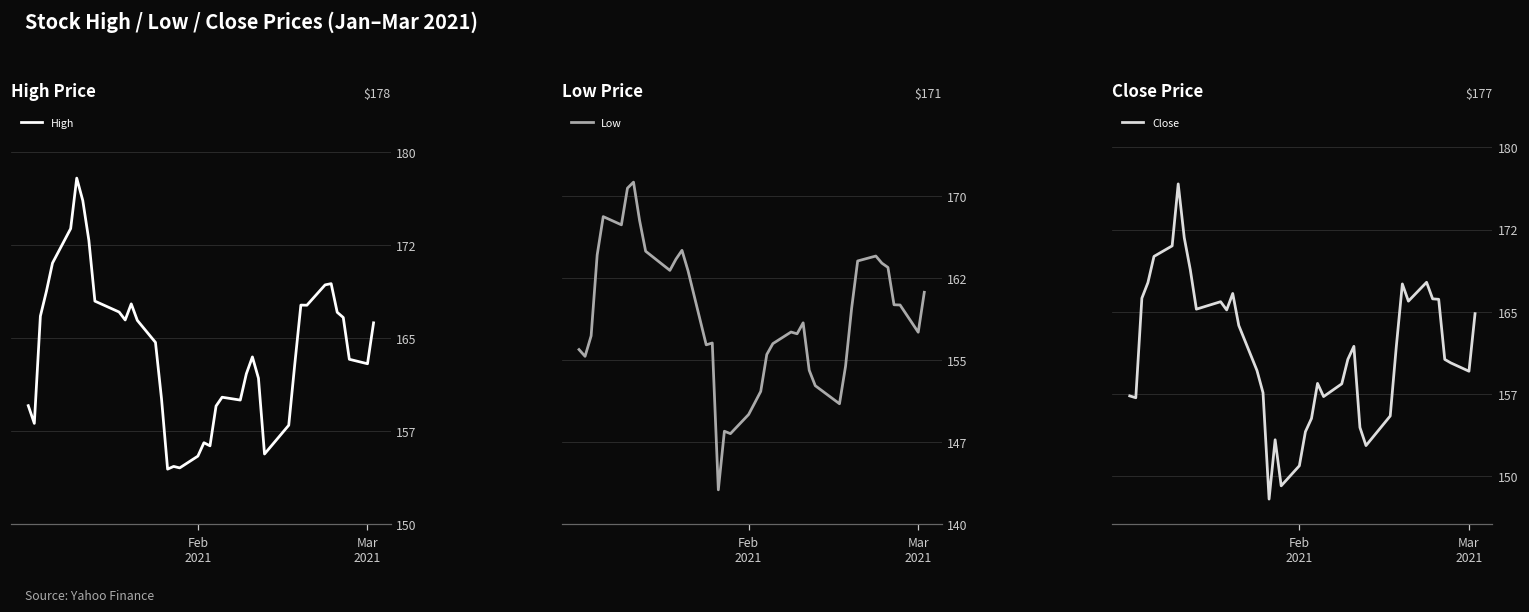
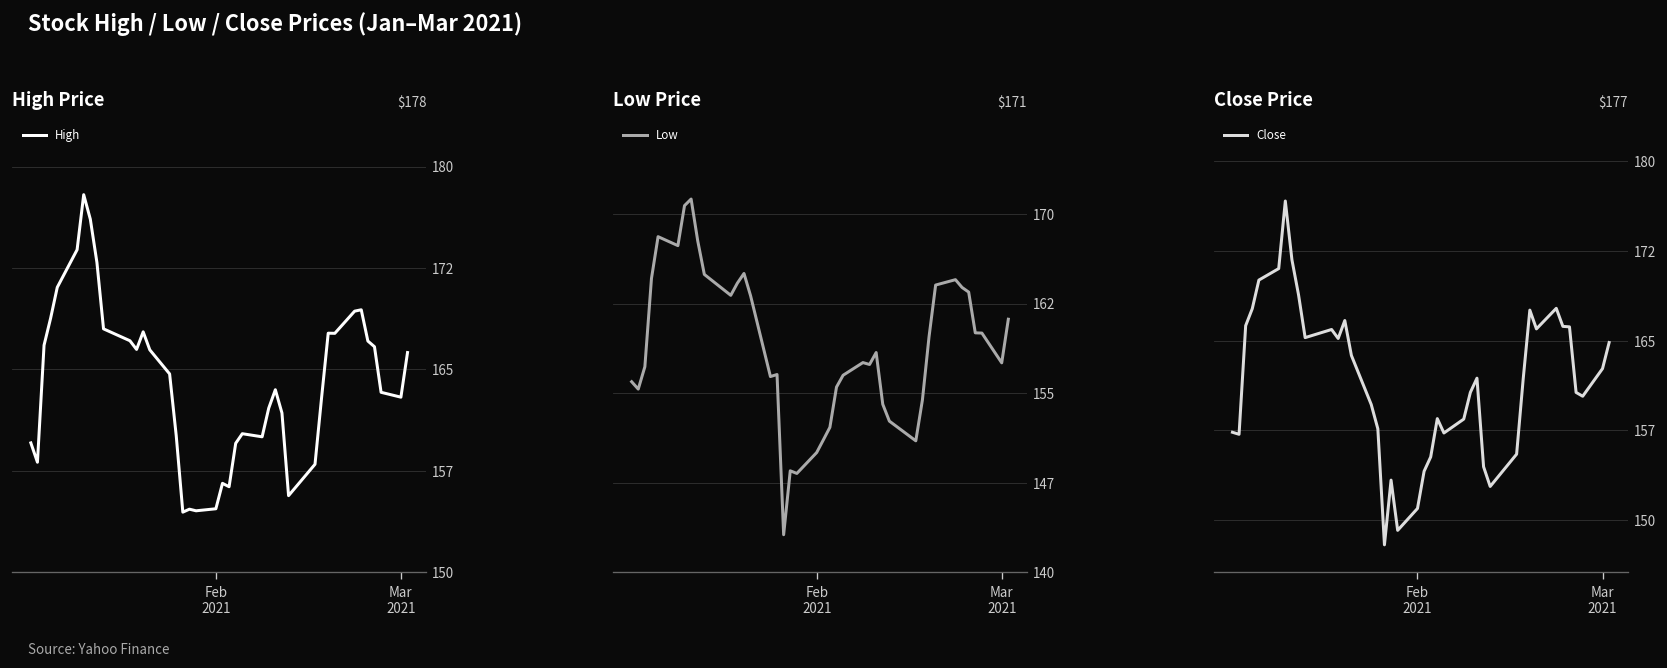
  {
    "High Price": {
-     "Feb 2021": 155.5,
+     "Feb 2021": 154.7,
      "Mar 2021": 163.0
    },
    "Low Price": {
      "Feb 2021": 150,
      "Mar 2021": 158
    },
    "Close Price": {
      "Feb 2021": 151,
-     "Mar 2021": 160
+     "Mar 2021": 163
    }
  }
